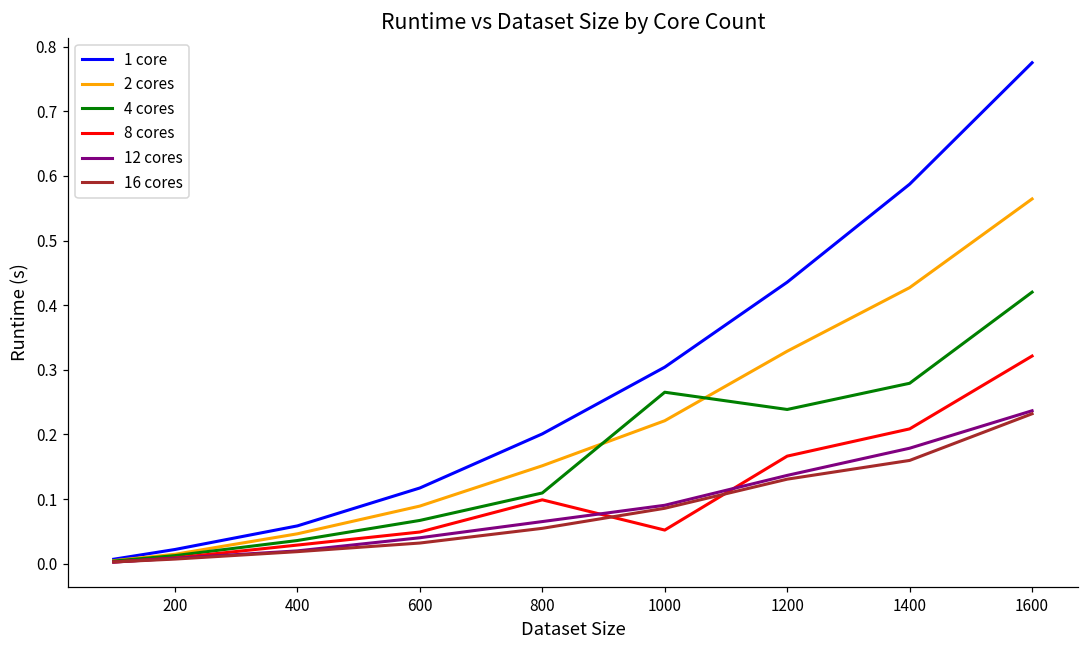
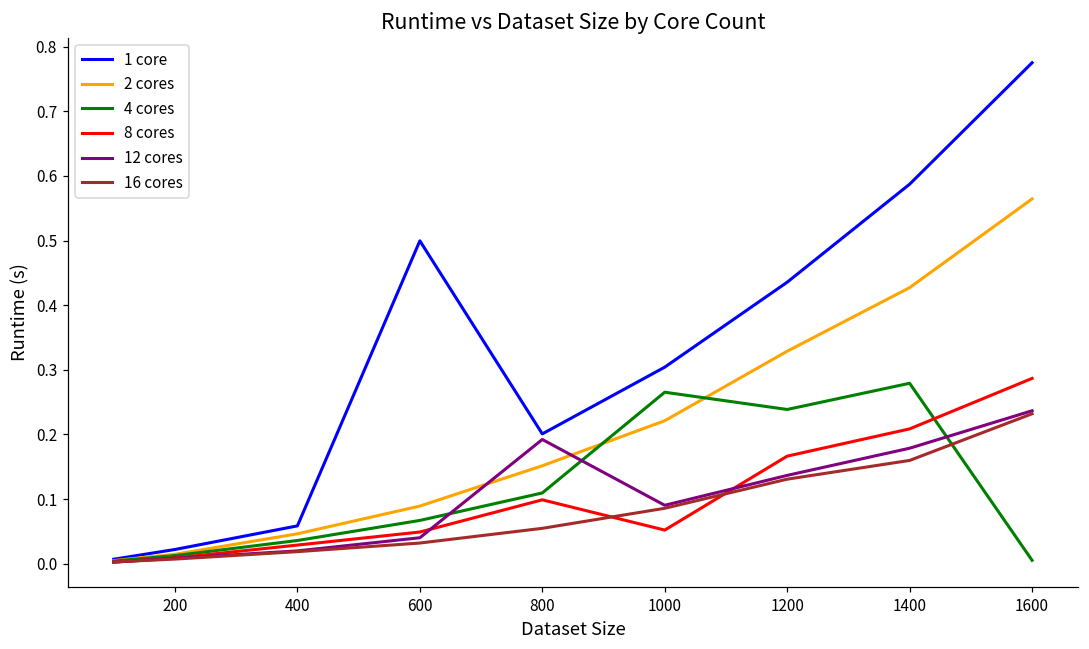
  {
    "1 core": {
      "200": 0.02,
      "400": 0.06,
-     "600": 0.12,
+     "600": 0.50,
      "800": 0.20,
      "1000": 0.30,
      "1200": 0.44,
      "1400": 0.59,
      "1600": 0.78
    },
    "2 cores": {
      "400": 0.05,
      "600": 0.09,
      "800": 0.15,
      "1000": 0.22,
      "1200": 0.33,
      "1400": 0.43,
      "1600": 0.56
    },
    "4 cores": {
      "400": 0.04,
      "600": 0.07,
      "800": 0.11,
      "1000": 0.27,
      "1200": 0.24,
      "1400": 0.28,
-     "1600": 0.42
+     "1600": 0.01
    },
    "8 cores": {
      "400": 0.03,
      "600": 0.05,
      "800": 0.10,
      "1000": 0.05,
      "1200": 0.17,
      "1400": 0.21,
-     "1600": 0.32
+     "1600": 0.29
    },
    "12 cores": {
      "600": 0.04,
-     "800": 0.07,
+     "800": 0.19,
      "1000": 0.09,
      "1200": 0.14,
      "1400": 0.18,
      "1600": 0.24
    },
    "16 cores": {
      "600": 0.03,
      "800": 0.05,
      "1000": 0.09,
      "1200": 0.13,
      "1400": 0.16,
      "1600": 0.23
    }
  }
